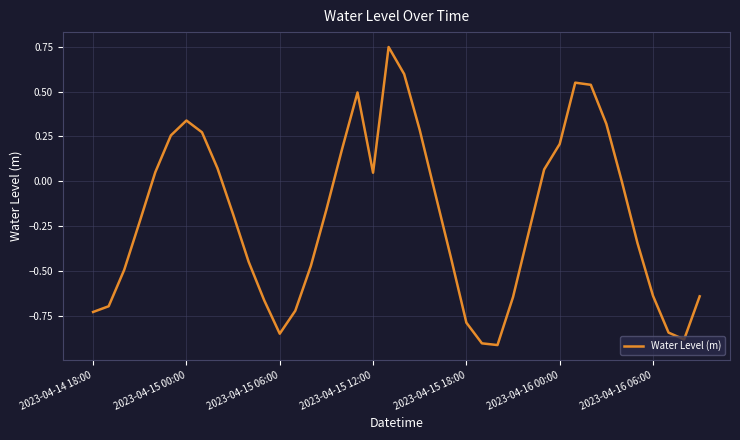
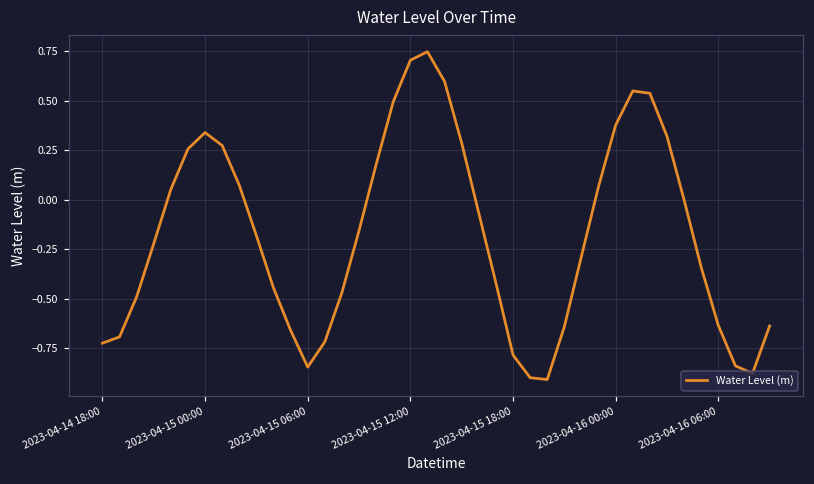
  {
    "2023-04-14 18:00": -0.73,
    "2023-04-15 00:00": 0.34,
    "2023-04-15 06:00": -0.85,
-   "2023-04-15 12:00": 0.05,
+   "2023-04-15 12:00": 0.70,
    "2023-04-15 18:00": -0.79,
-   "2023-04-16 00:00": 0.21,
+   "2023-04-16 00:00": 0.38,
    "2023-04-16 06:00": -0.64
  }
